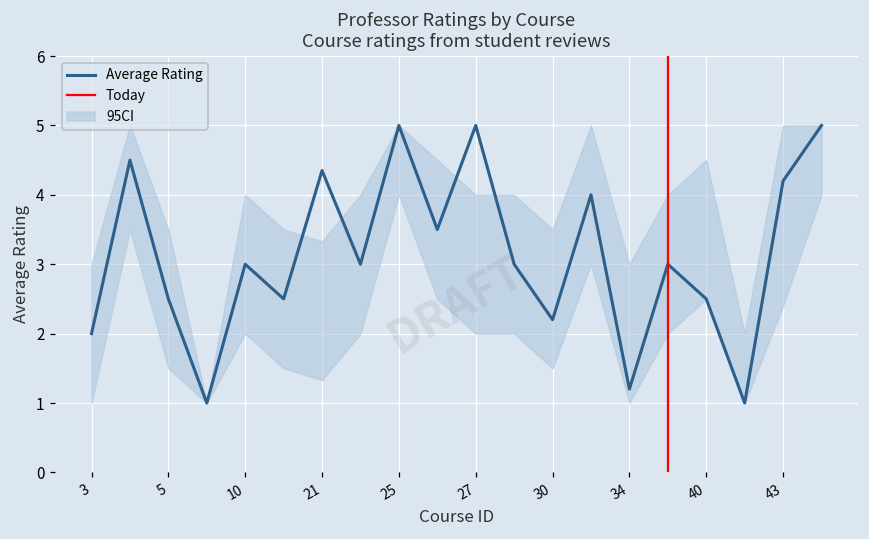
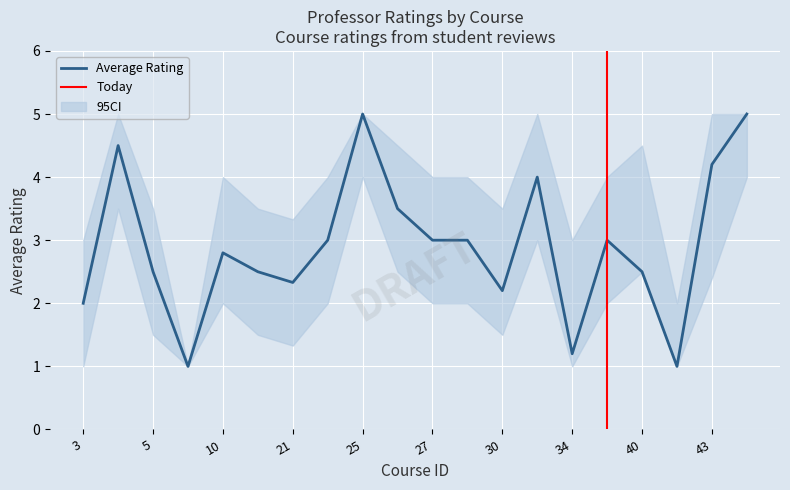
  {
    "Average Rating": {
-     "10": 3.0,
-     "21": 4.4,
-     "27": 5,
+     "10": 2.8,
+     "21": 2.3,
+     "27": 3,
      "30": 2.2,
      "34": 1.2,
      "40": 2.5,
      "43": 4.2
    }
  }
